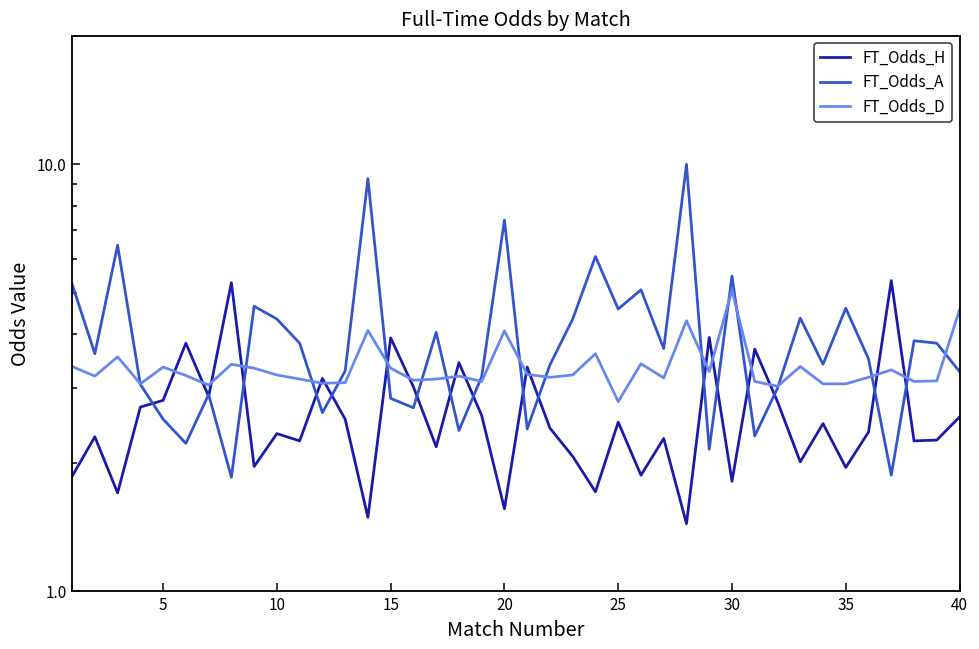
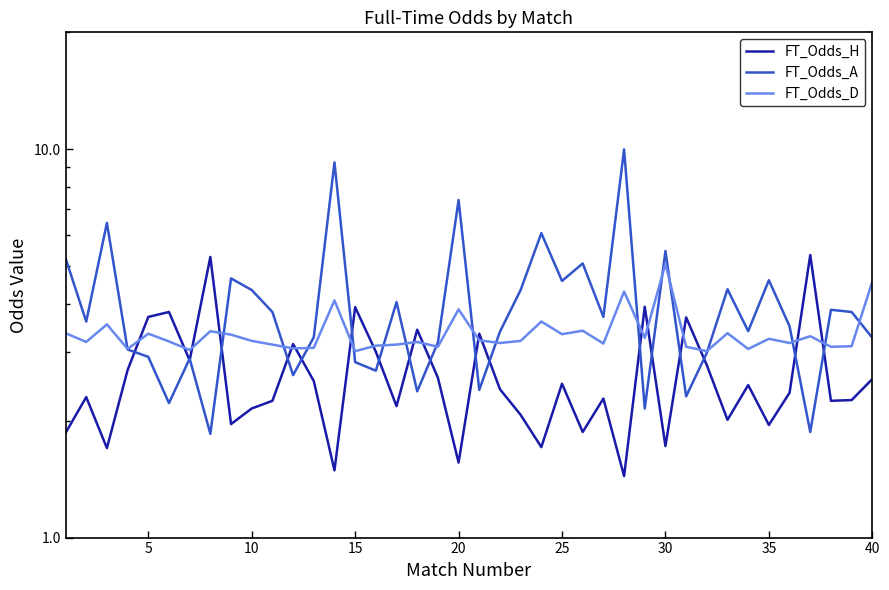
  {
    "FT_Odds_H": {
-     "5": 2.8,
-     "10": 2.3,
+     "5": 3.7,
+     "10": 2.2,
      "15": 3.9,
      "20": 1.56,
      "25": 2.5,
-     "30": 1.8,
+     "30": 1.7,
      "35": 2.0,
      "40": 2.6
    },
    "FT_Odds_A": {
-     "5": 2.5,
+     "5": 2.9,
      "10": 4.3,
      "15": 2.8,
      "20": 7.4,
      "25": 4.6,
      "30": 5.5,
      "35": 4.6,
      "40": 3.3
    },
    "FT_Odds_D": {
      "5": 3.4,
      "10": 3.2,
-     "15": 3.3,
-     "20": 4.1,
-     "25": 2.8,
+     "15": 3.0,
+     "20": 3.9,
+     "25": 3.3,
      "30": 5.1,
-     "35": 3.1,
+     "35": 3.3,
      "40": 4.6
    }
  }
